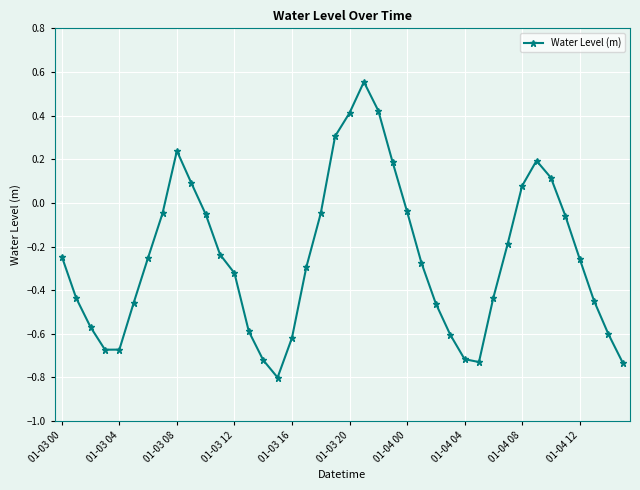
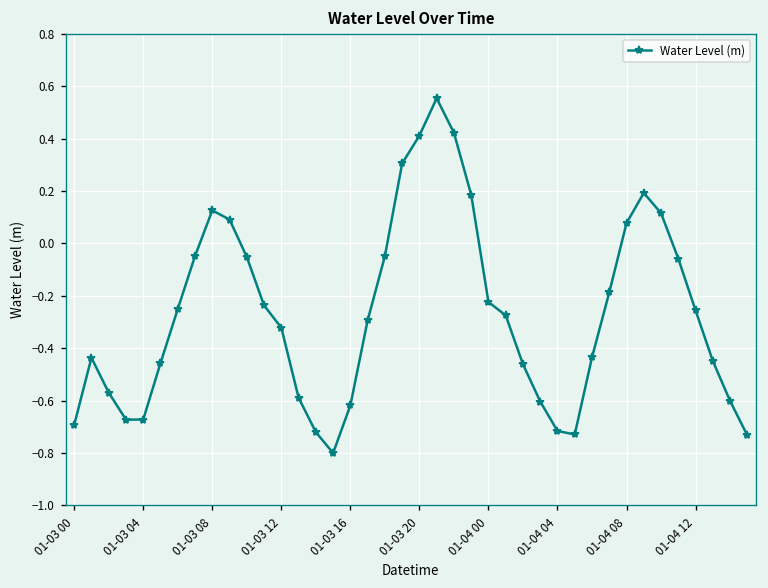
  {
-   "01-03 00": -0.25,
+   "01-03 00": -0.69,
    "01-03 04": -0.67,
-   "01-03 08": 0.24,
+   "01-03 08": 0.13,
    "01-03 12": -0.32,
    "01-03 16": -0.62,
    "01-03 20": 0.41,
-   "01-04 00": -0.04,
+   "01-04 00": -0.22,
    "01-04 04": -0.72,
    "01-04 08": 0.08,
    "01-04 12": -0.26
  }
